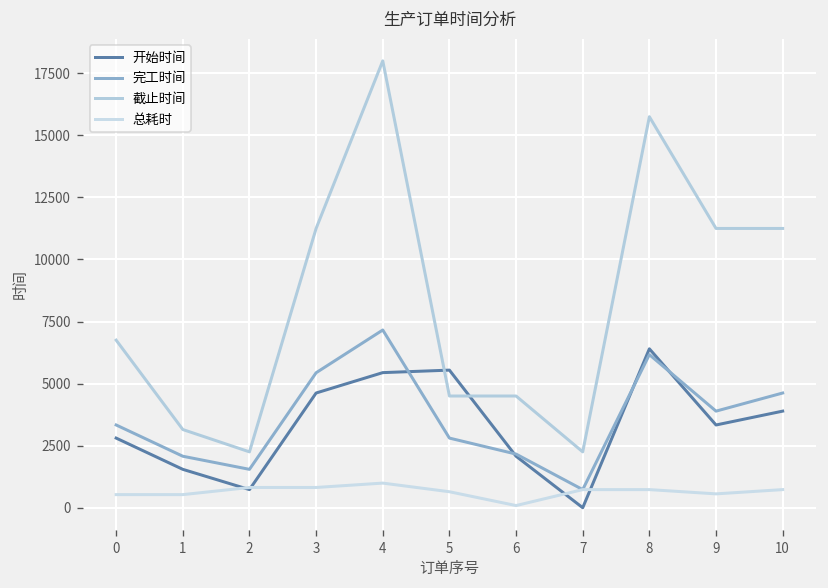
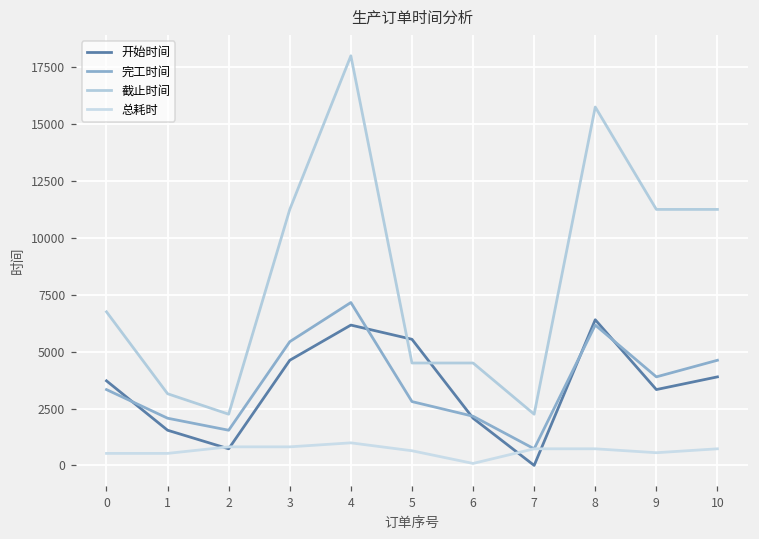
  {
    "开始时间": {
-     "0": 2800,
+     "0": 3700,
      "1": 1500,
      "3": 4600,
-     "4": 5400,
+     "4": 6200,
      "5": 5500,
      "7": 0,
      "8": 6400,
      "9": 3300,
      "10": 3900
    }
  }
